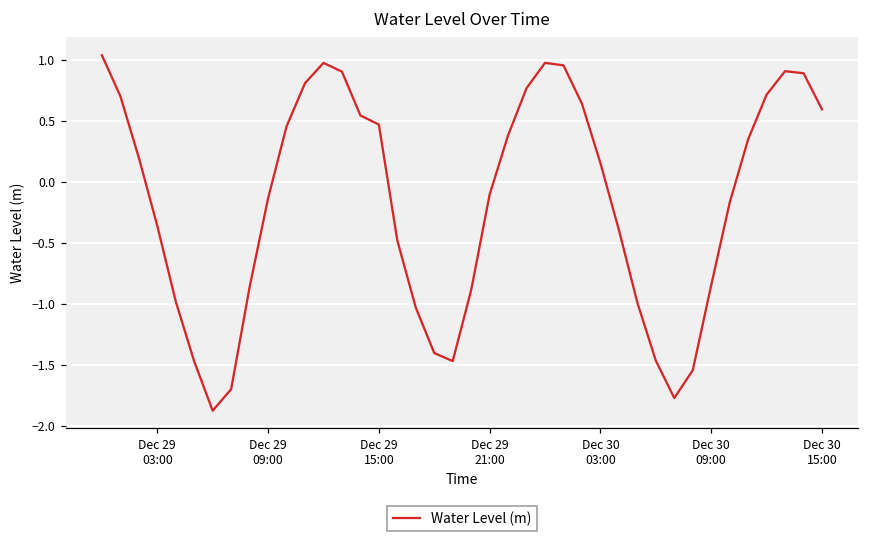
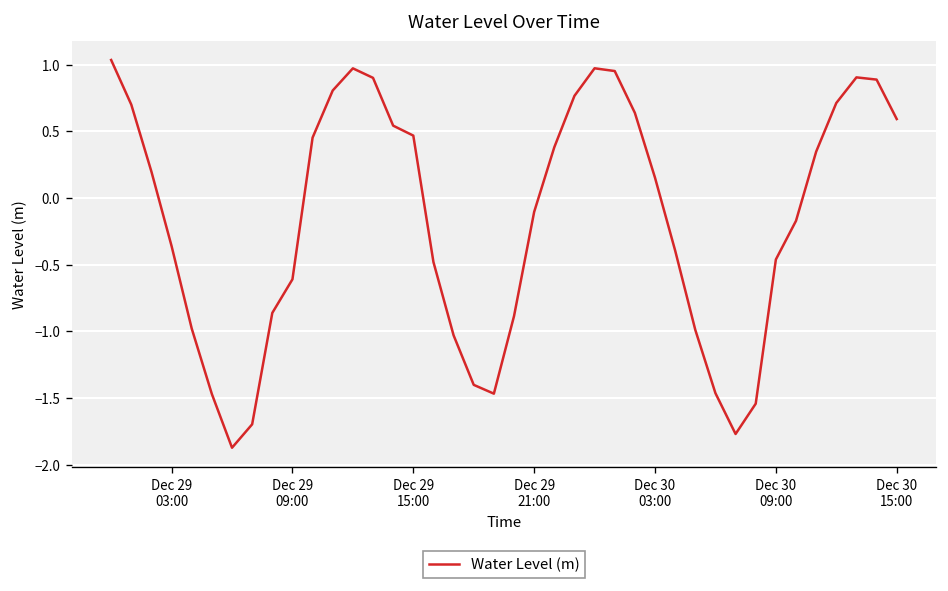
  {
    "Dec 29 03:00": -0.36,
-   "Dec 29 09:00": -0.14,
+   "Dec 29 09:00": -0.61,
    "Dec 29 15:00": 0.47,
    "Dec 29 21:00": -0.10,
    "Dec 30 03:00": 0.15,
-   "Dec 30 09:00": -0.85,
+   "Dec 30 09:00": -0.46,
    "Dec 30 15:00": 0.59
  }
